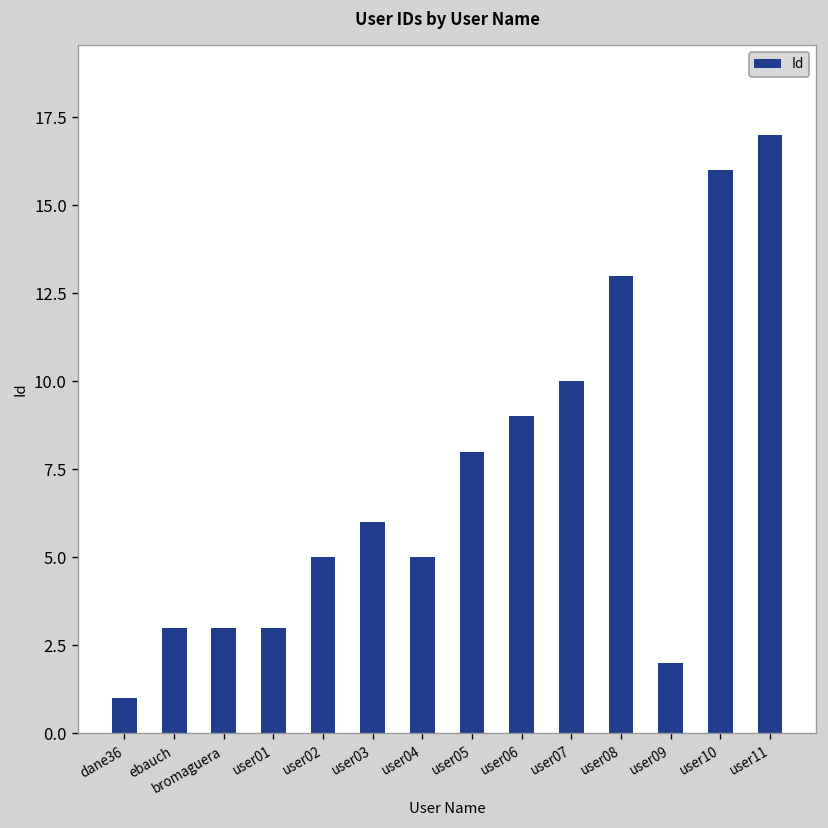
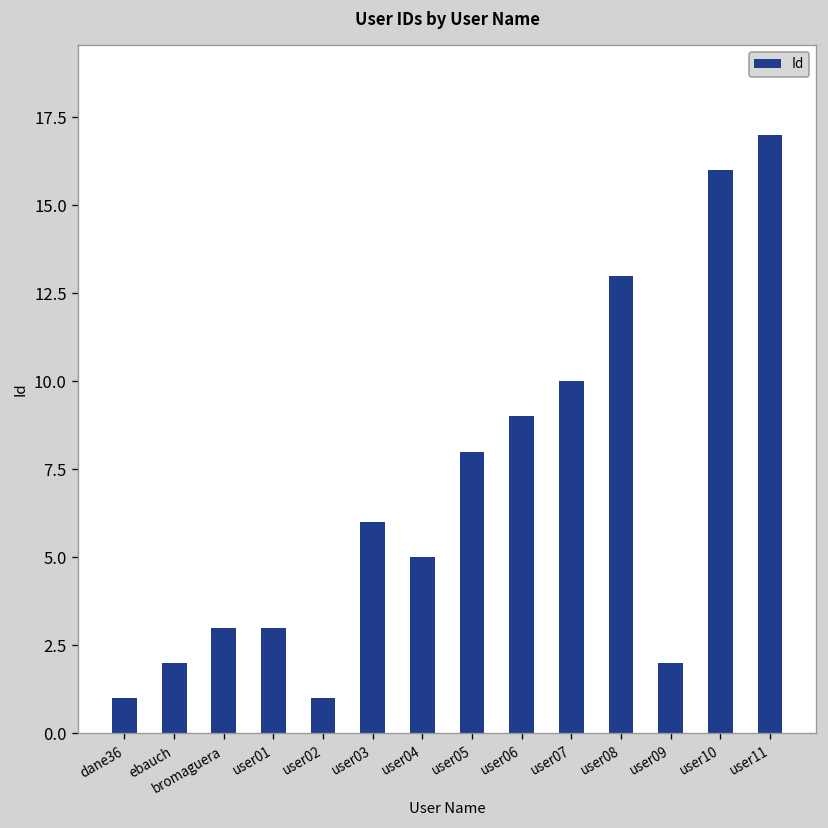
  {
    "dane36": 1,
-   "ebauch": 3,
+   "ebauch": 2,
    "bromaguera": 3,
    "user01": 3,
-   "user02": 5,
+   "user02": 1,
    "user03": 6,
    "user04": 5,
    "user05": 8,
    "user06": 9,
    "user07": 10,
    "user08": 13,
    "user09": 2,
    "user10": 16,
    "user11": 17
  }
